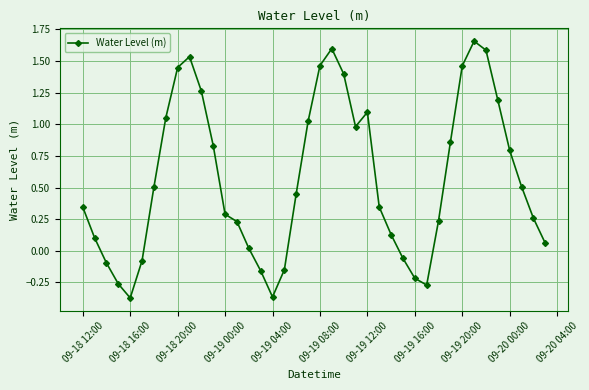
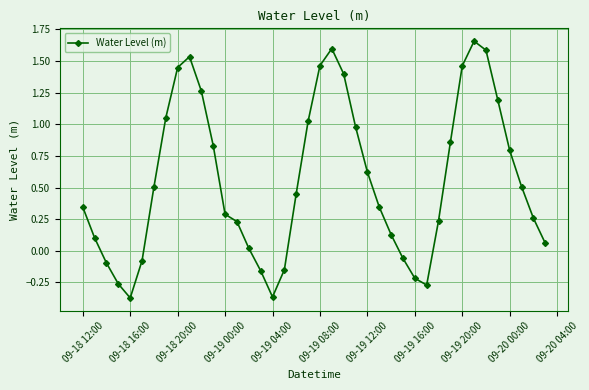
  {
    "09-18 12:00": 0.35,
    "09-18 16:00": -0.37,
    "09-18 20:00": 1.45,
    "09-19 00:00": 0.29,
    "09-19 04:00": -0.36,
    "09-19 08:00": 1.46,
-   "09-19 12:00": 1.10,
+   "09-19 12:00": 0.62,
    "09-19 16:00": -0.22,
    "09-19 20:00": 1.46,
    "09-20 00:00": 0.79
  }
